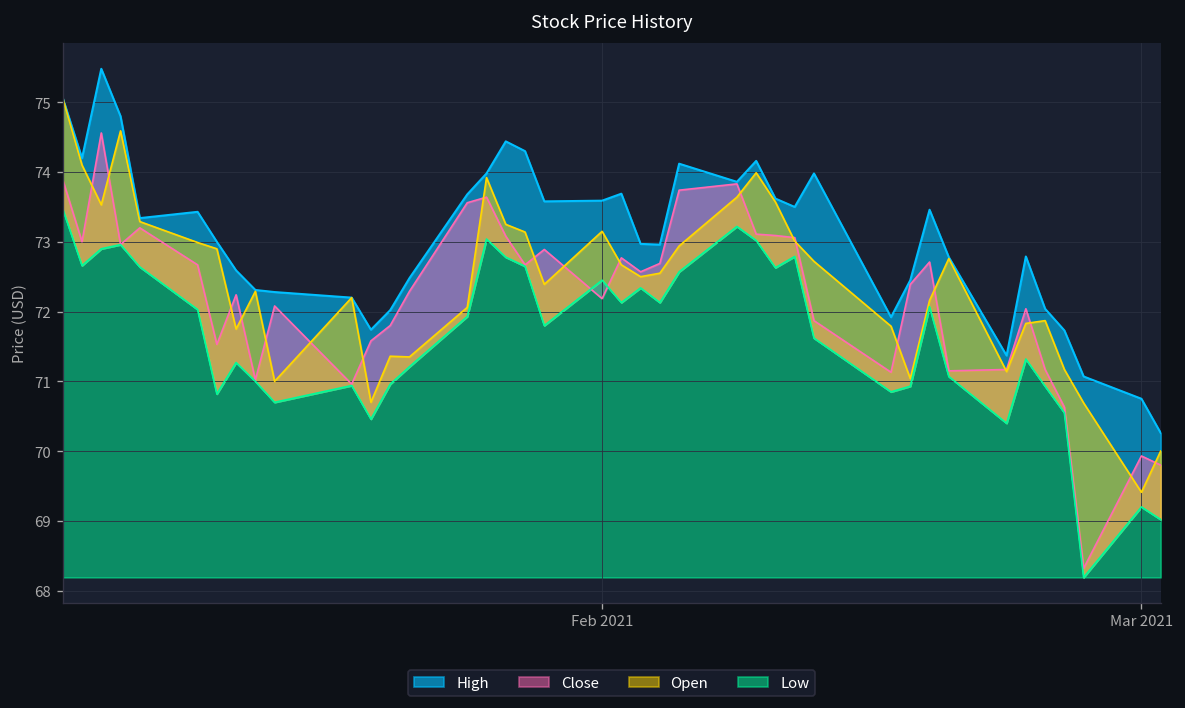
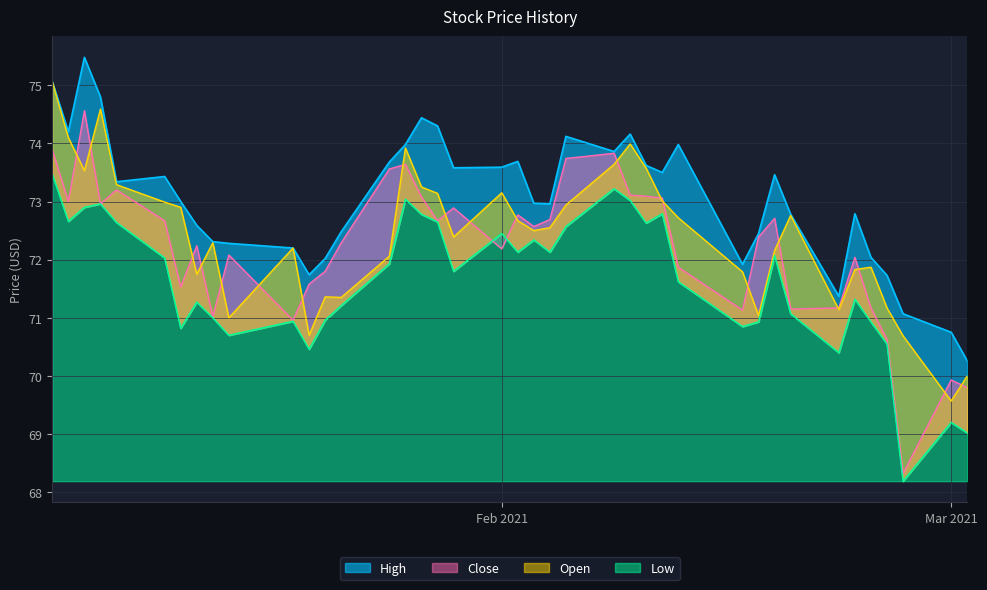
  {
    "High": {
      "Feb 2021": 73.6,
      "Mar 2021": 70.8
    },
    "Open": {
      "Feb 2021": 73.2,
-     "Mar 2021": 69.4
+     "Mar 2021": 69.6
    },
    "Low": {
      "Mar 2021": 69.2
    }
  }
